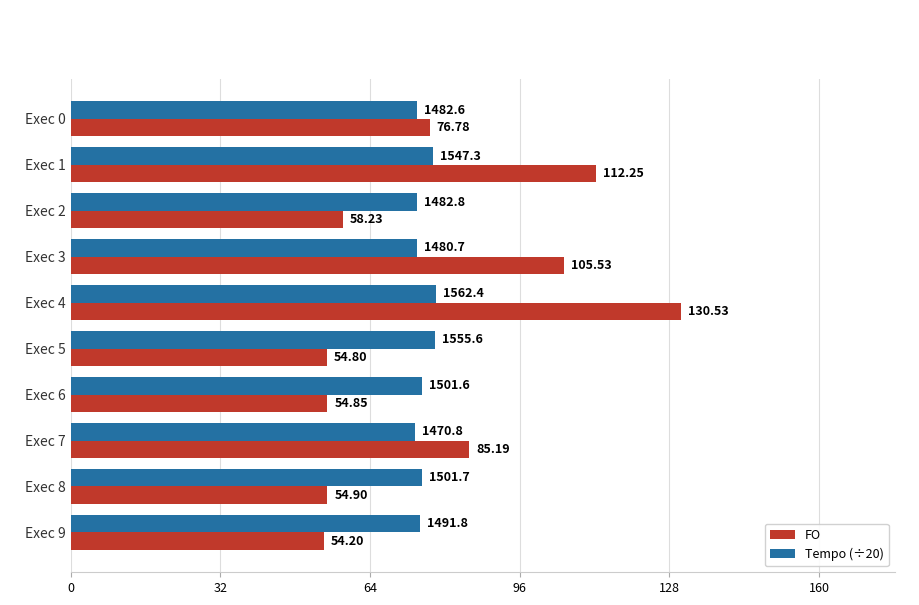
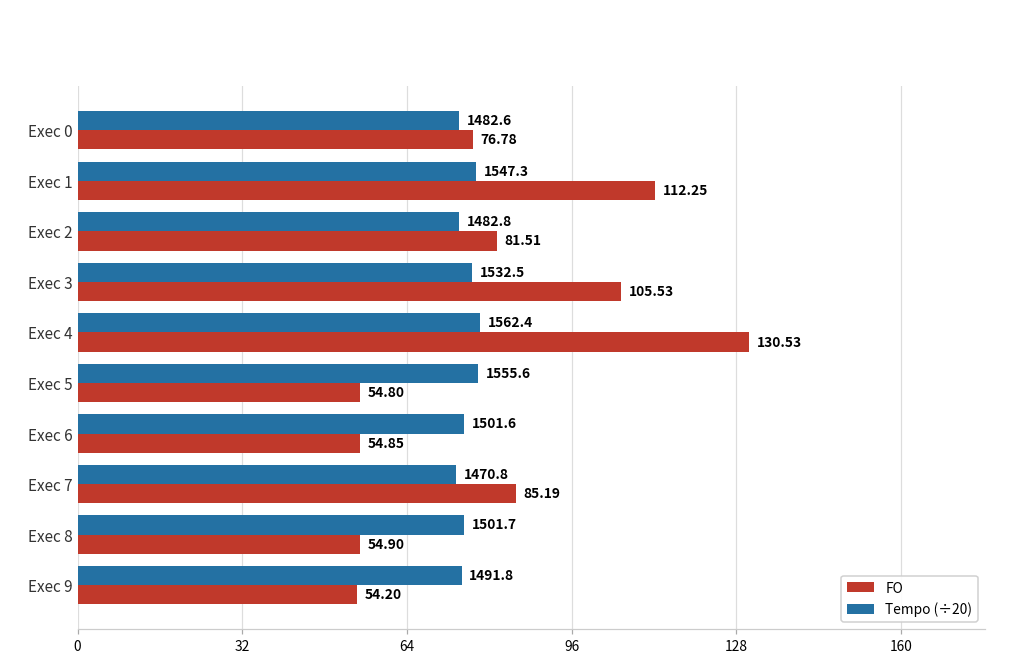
  {
    "FO": {
      "Exec 0": 76.78,
      "Exec 1": 112.25,
-     "Exec 2": 58.23,
+     "Exec 2": 81.51,
      "Exec 3": 105.53,
      "Exec 4": 130.53,
      "Exec 5": 54.80,
      "Exec 6": 54.85,
      "Exec 7": 85.19,
      "Exec 8": 54.90,
      "Exec 9": 54.20
    },
    "Tempo (÷20)": {
-     "Exec 3": 1480.7
+     "Exec 3": 1532.5
    }
  }
